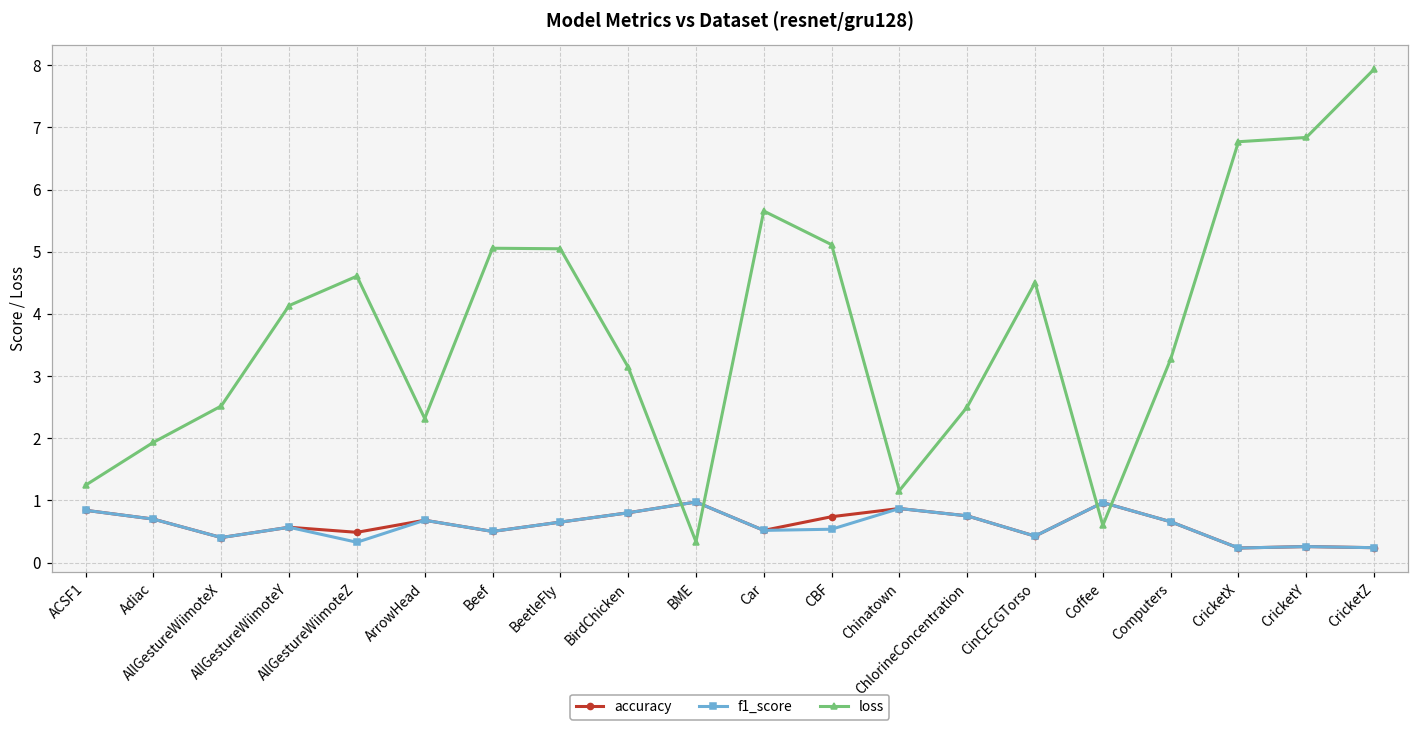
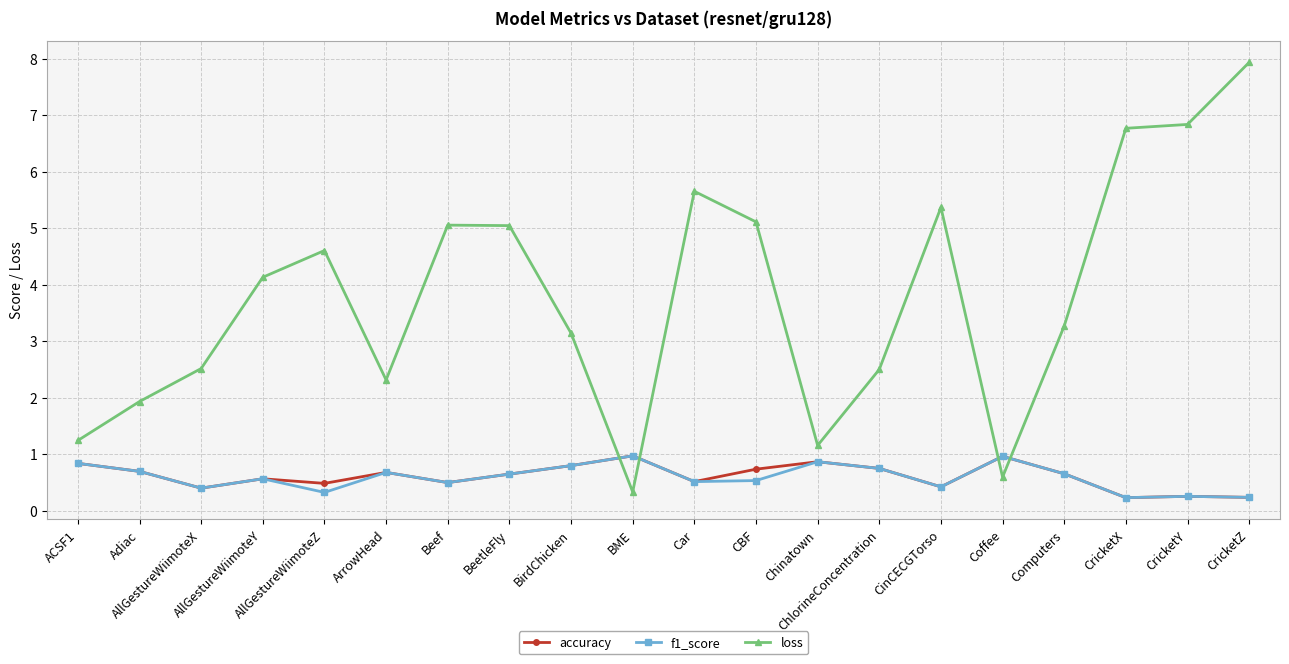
  {
    "accuracy": {
      "AllGestureWiimoteZ": 0.5,
      "CBF": 0.7
    },
    "f1_score": {
      "AllGestureWiimoteZ": 0.3,
      "CBF": 0.5
    },
    "loss": {
      "ACSF1": 1.2,
      "Adiac": 1.9,
      "AllGestureWiimoteX": 2.5,
      "AllGestureWiimoteY": 4.1,
      "AllGestureWiimoteZ": 4.6,
      "ArrowHead": 2.3,
      "Beef": 5.1,
      "BeetleFly": 5.0,
      "BirdChicken": 3.1,
      "BME": 0.3,
      "Car": 5.7,
      "CBF": 5.1,
      "Chinatown": 1.2,
      "ChlorineConcentration": 2.5,
-     "CinCECGTorso": 4.5,
+     "CinCECGTorso": 5.4,
      "Coffee": 0.6,
      "Computers": 3.3,
      "CricketX": 6.8,
      "CricketY": 6.8,
      "CricketZ": 7.9
    }
  }
